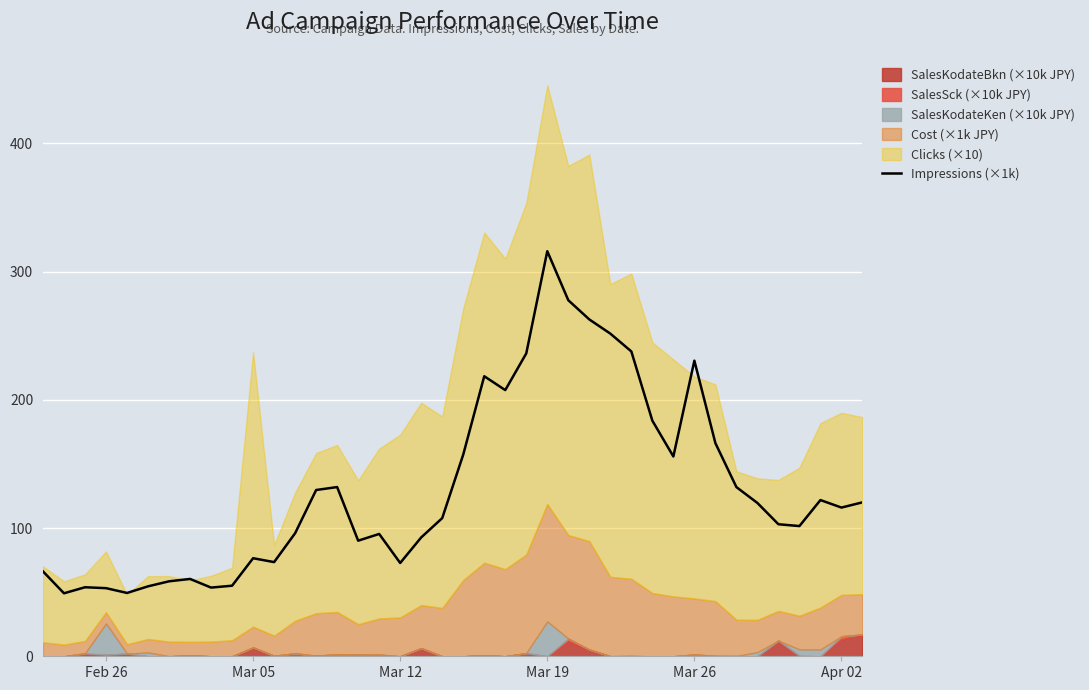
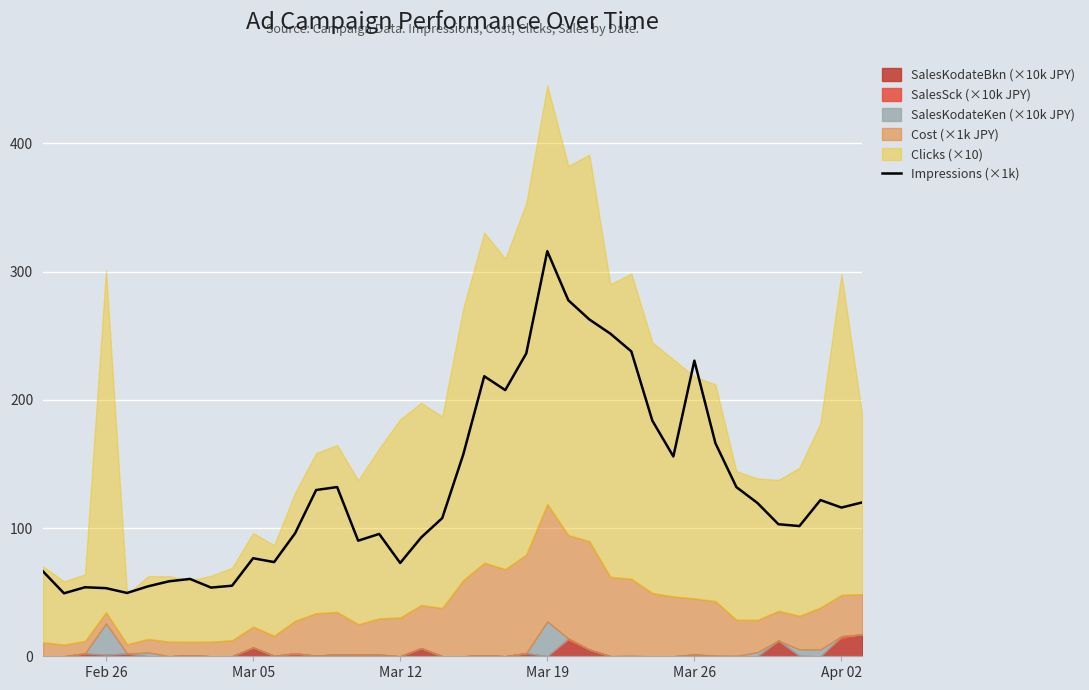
  {
    "Impressions (×1k)": {
      "Feb 26": 53,
      "Mar 05": 76,
      "Mar 12": 73,
      "Mar 19": 316,
      "Mar 26": 231,
      "Apr 02": 116
    },
    "SalesKodateKen (×10k JPY)": {
      "Feb 26": 24,
      "Mar 19": 27
    },
    "Clicks (×10)": {
-     "Feb 26": 47,
-     "Mar 05": 214,
-     "Mar 12": 143,
+     "Feb 26": 267,
+     "Mar 05": 73,
+     "Mar 12": 155,
      "Mar 19": 327,
      "Mar 26": 173,
-     "Apr 02": 142
+     "Apr 02": 250
    }
  }
